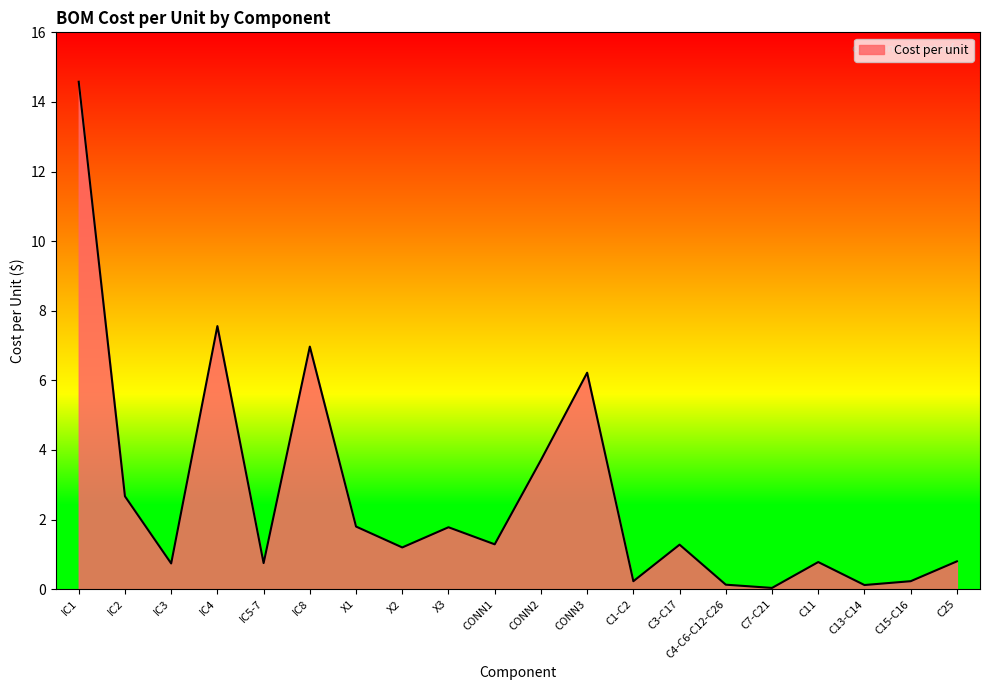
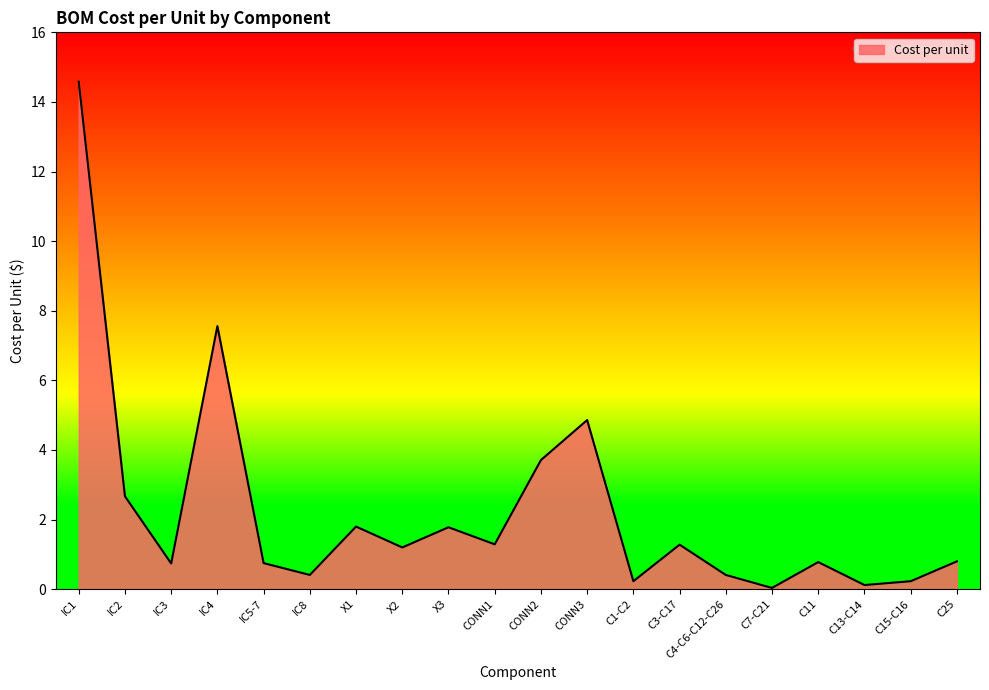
  {
    "IC1": 14.6,
    "IC2": 2.7,
    "IC3": 0.7,
    "IC4": 7.6,
    "IC5-7": 0.8,
-   "IC8": 7.0,
+   "IC8": 0.4,
    "X1": 1.8,
    "X2": 1.2,
    "X3": 1.8,
    "CONN1": 1.3,
    "CONN2": 3.7,
-   "CONN3": 6.2,
+   "CONN3": 4.9,
    "C1-C2": 0.2,
    "C3-C17": 1.3,
-   "C4-C6-C12-C26": 0.1,
+   "C4-C6-C12-C26": 0.4,
    "C7-C21": 0.0,
    "C11": 0.8,
    "C13-C14": 0.1,
    "C15-C16": 0.2,
    "C25": 0.8
  }
